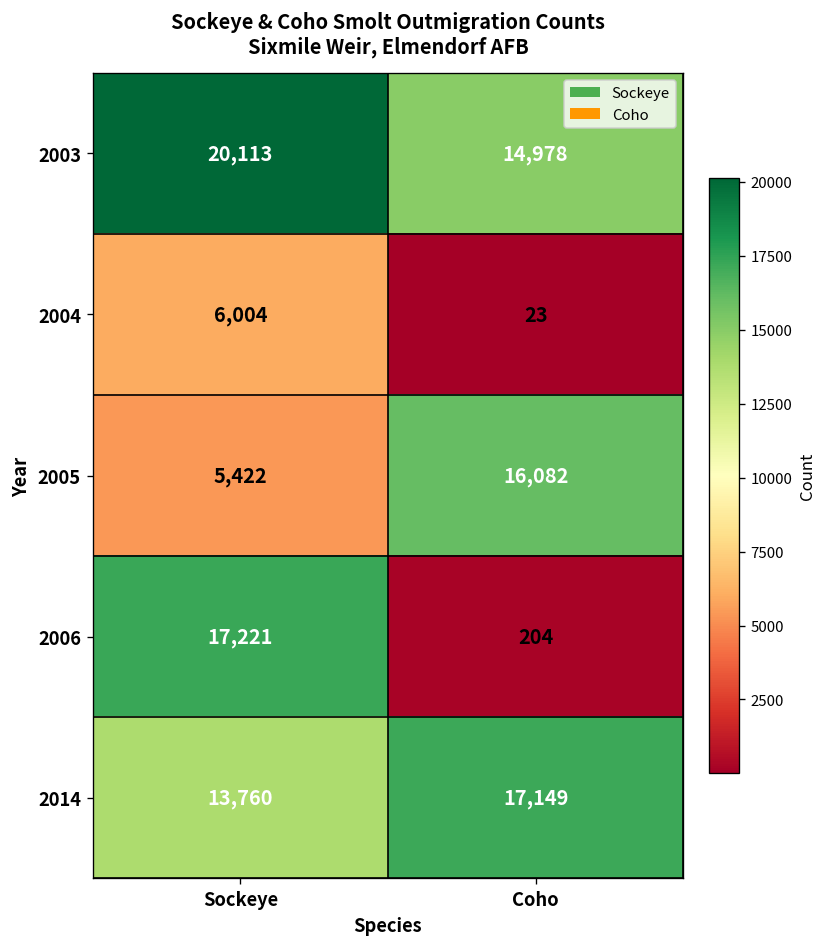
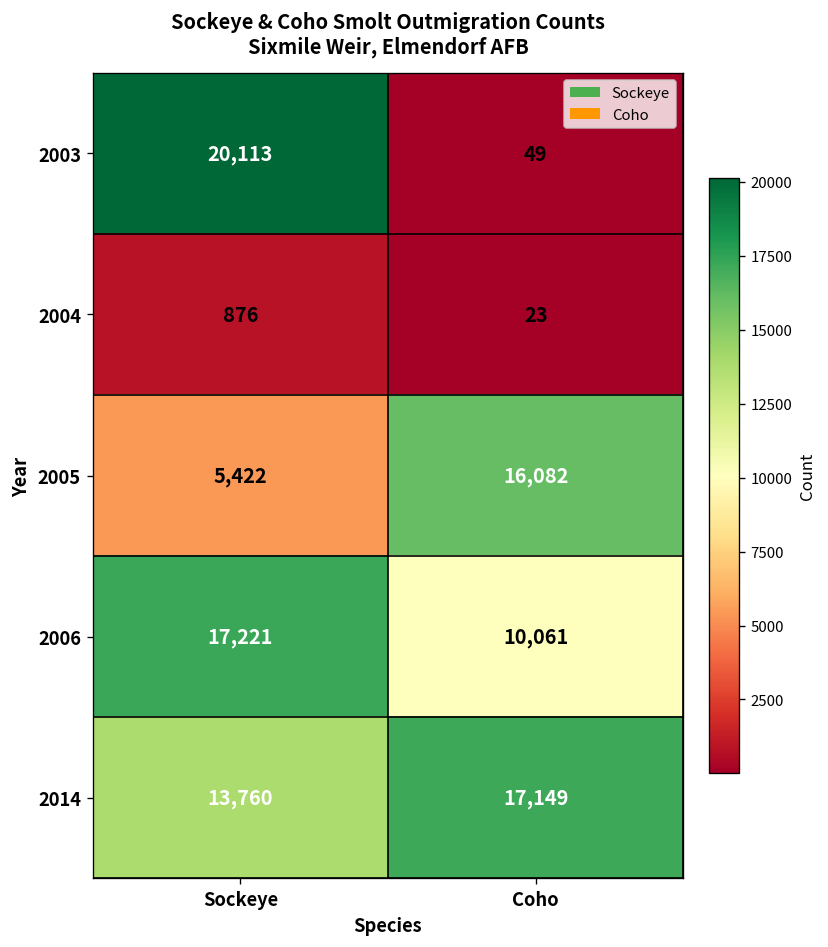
  {
    "2003": {
      "Sockeye": "20,113",
-     "Coho": "14,978"
+     "Coho": "49"
    },
    "2004": {
-     "Sockeye": "6,004",
+     "Sockeye": "876",
      "Coho": "23"
    },
    "2005": {
      "Sockeye": "5,422",
      "Coho": "16,082"
    },
    "2006": {
      "Sockeye": "17,221",
-     "Coho": "204"
+     "Coho": "10,061"
    },
    "2014": {
      "Sockeye": "13,760",
      "Coho": "17,149"
    }
  }
